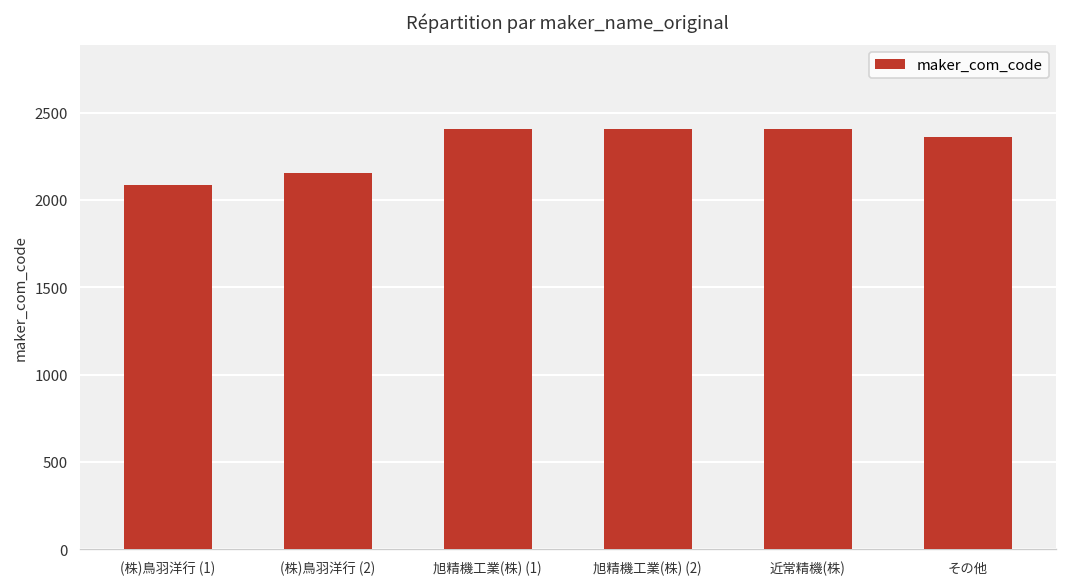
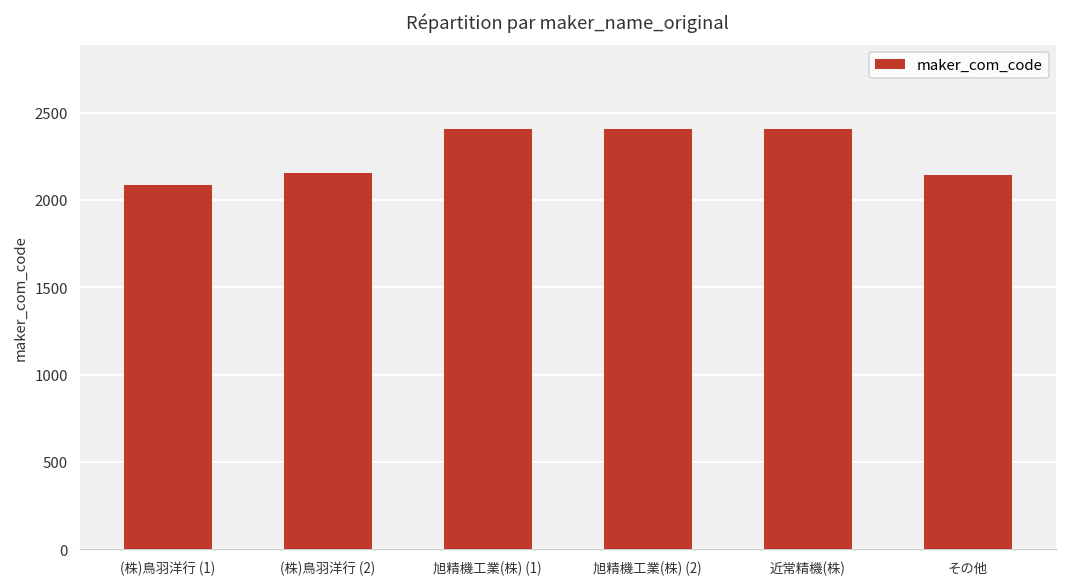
  {
    "(株)鳥羽洋行 (1)": 2090,
    "(株)鳥羽洋行 (2)": 2160,
    "旭精機工業(株) (1)": 2410,
    "旭精機工業(株) (2)": 2410,
    "近常精機(株)": 2410,
-   "その他": 2360
+   "その他": 2140
  }
